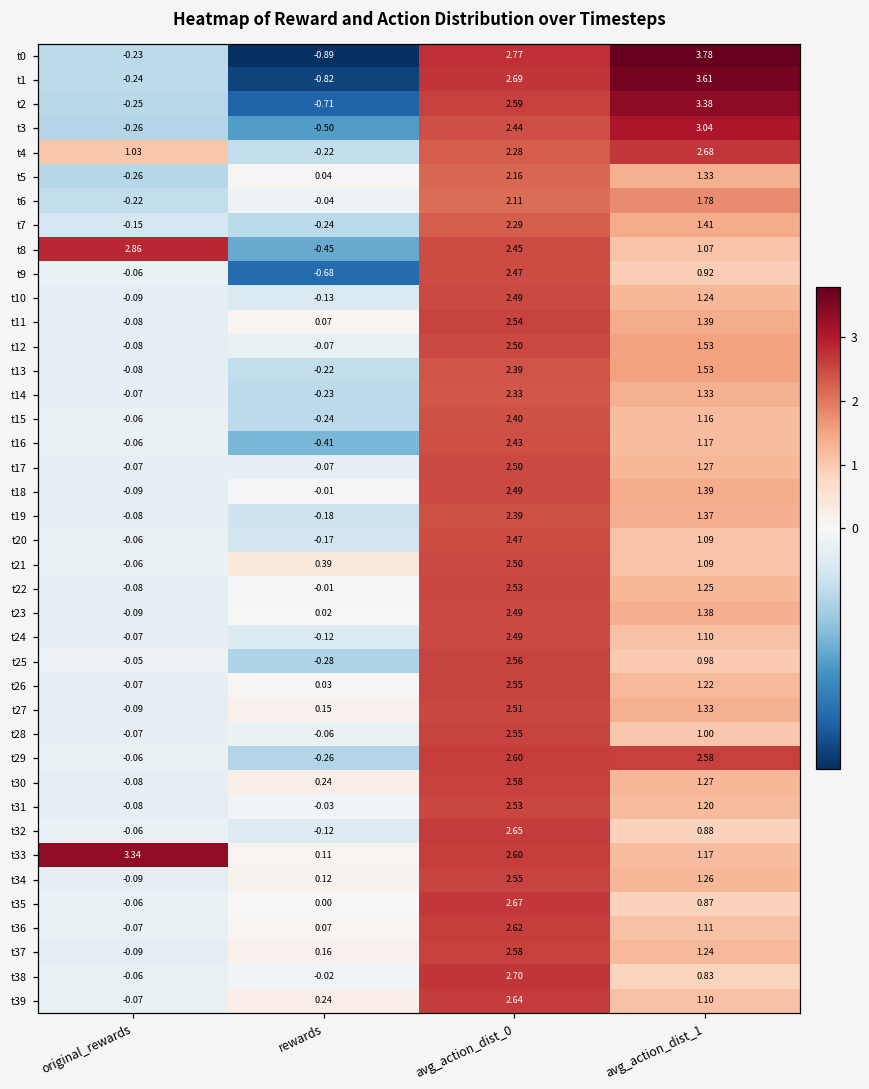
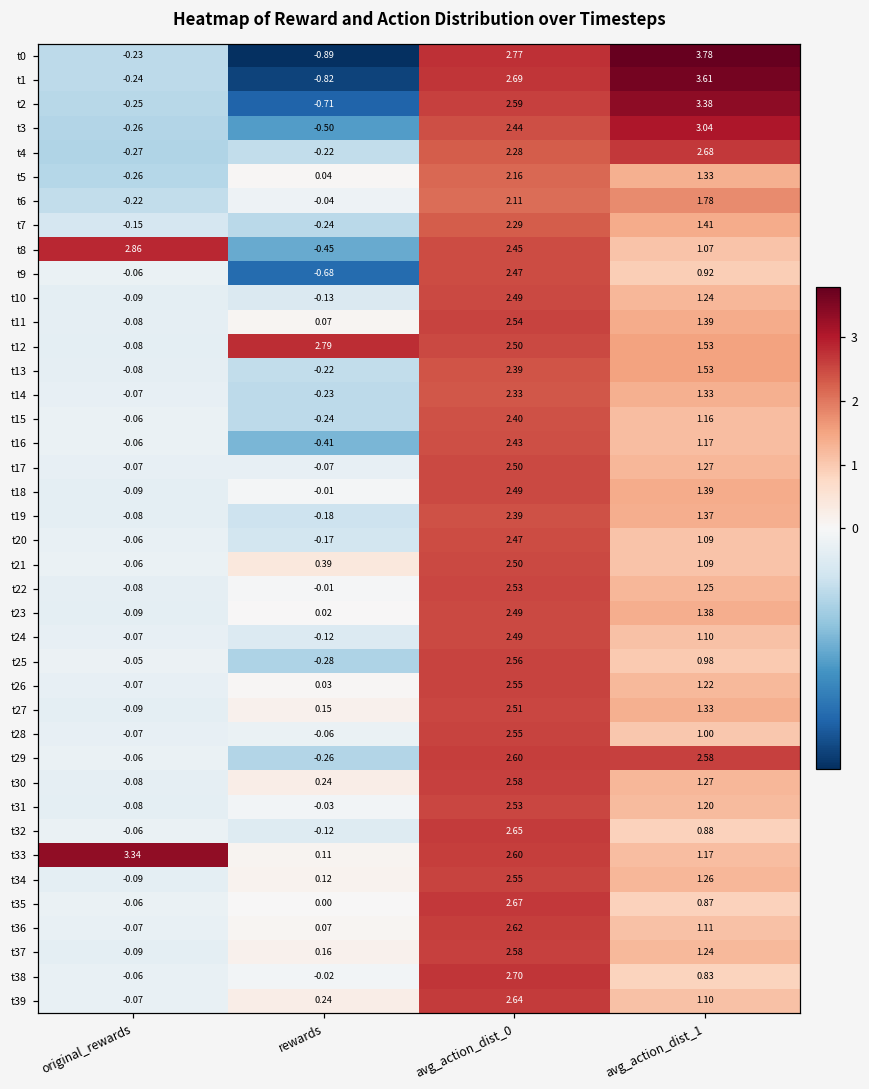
  {
    "t0": {
      "original_rewards": -0.23,
      "rewards": -0.89,
      "avg_action_dist_0": 2.77,
      "avg_action_dist_1": 3.78
    },
    "t1": {
      "original_rewards": -0.24,
      "rewards": -0.82,
      "avg_action_dist_0": 2.69,
      "avg_action_dist_1": 3.61
    },
    "t2": {
      "original_rewards": -0.25,
      "rewards": -0.71,
      "avg_action_dist_0": 2.59,
      "avg_action_dist_1": 3.38
    },
    "t3": {
      "original_rewards": -0.26,
      "rewards": -0.50,
      "avg_action_dist_0": 2.44,
      "avg_action_dist_1": 3.04
    },
    "t4": {
-     "original_rewards": 1.03,
+     "original_rewards": -0.27,
      "rewards": -0.22,
      "avg_action_dist_0": 2.28,
      "avg_action_dist_1": 2.68
    },
    "t5": {
      "original_rewards": -0.26,
      "rewards": 0.04,
      "avg_action_dist_0": 2.16,
      "avg_action_dist_1": 1.33
    },
    "t6": {
      "original_rewards": -0.22,
      "rewards": -0.04,
      "avg_action_dist_0": 2.11,
      "avg_action_dist_1": 1.78
    },
    "t7": {
      "original_rewards": -0.15,
      "rewards": -0.24,
      "avg_action_dist_0": 2.29,
      "avg_action_dist_1": 1.41
    },
    "t8": {
      "original_rewards": 2.86,
      "rewards": -0.45,
      "avg_action_dist_0": 2.45,
      "avg_action_dist_1": 1.07
    },
    "t9": {
      "original_rewards": -0.06,
      "rewards": -0.68,
      "avg_action_dist_0": 2.47,
      "avg_action_dist_1": 0.92
    },
    "t10": {
      "original_rewards": -0.09,
      "rewards": -0.13,
      "avg_action_dist_0": 2.49,
      "avg_action_dist_1": 1.24
    },
    "t11": {
      "original_rewards": -0.08,
      "rewards": 0.07,
      "avg_action_dist_0": 2.54,
      "avg_action_dist_1": 1.39
    },
    "t12": {
      "original_rewards": -0.08,
-     "rewards": -0.07,
+     "rewards": 2.79,
      "avg_action_dist_0": 2.50,
      "avg_action_dist_1": 1.53
    },
    "t13": {
      "original_rewards": -0.08,
      "rewards": -0.22,
      "avg_action_dist_0": 2.39,
      "avg_action_dist_1": 1.53
    },
    "t14": {
      "original_rewards": -0.07,
      "rewards": -0.23,
      "avg_action_dist_0": 2.33,
      "avg_action_dist_1": 1.33
    },
    "t15": {
      "original_rewards": -0.06,
      "rewards": -0.24,
      "avg_action_dist_0": 2.40,
      "avg_action_dist_1": 1.16
    },
    "t16": {
      "original_rewards": -0.06,
      "rewards": -0.41,
      "avg_action_dist_0": 2.43,
      "avg_action_dist_1": 1.17
    },
    "t17": {
      "original_rewards": -0.07,
      "rewards": -0.07,
      "avg_action_dist_0": 2.50,
      "avg_action_dist_1": 1.27
    },
    "t18": {
      "original_rewards": -0.09,
      "rewards": -0.01,
      "avg_action_dist_0": 2.49,
      "avg_action_dist_1": 1.39
    },
    "t19": {
      "original_rewards": -0.08,
      "rewards": -0.18,
      "avg_action_dist_0": 2.39,
      "avg_action_dist_1": 1.37
    },
    "t20": {
      "original_rewards": -0.06,
      "rewards": -0.17,
      "avg_action_dist_0": 2.47,
      "avg_action_dist_1": 1.09
    },
    "t21": {
      "original_rewards": -0.06,
      "rewards": 0.39,
      "avg_action_dist_0": 2.50,
      "avg_action_dist_1": 1.09
    },
    "t22": {
      "original_rewards": -0.08,
      "rewards": -0.01,
      "avg_action_dist_0": 2.53,
      "avg_action_dist_1": 1.25
    },
    "t23": {
      "original_rewards": -0.09,
      "rewards": 0.02,
      "avg_action_dist_0": 2.49,
      "avg_action_dist_1": 1.38
    },
    "t24": {
      "original_rewards": -0.07,
      "rewards": -0.12,
      "avg_action_dist_0": 2.49,
      "avg_action_dist_1": 1.10
    },
    "t25": {
      "original_rewards": -0.05,
      "rewards": -0.28,
      "avg_action_dist_0": 2.56,
      "avg_action_dist_1": 0.98
    },
    "t26": {
      "original_rewards": -0.07,
      "rewards": 0.03,
      "avg_action_dist_0": 2.55,
      "avg_action_dist_1": 1.22
    },
    "t27": {
      "original_rewards": -0.09,
      "rewards": 0.15,
      "avg_action_dist_0": 2.51,
      "avg_action_dist_1": 1.33
    },
    "t28": {
      "original_rewards": -0.07,
      "rewards": -0.06,
      "avg_action_dist_0": 2.55,
      "avg_action_dist_1": 1.00
    },
    "t29": {
      "original_rewards": -0.06,
      "rewards": -0.26,
      "avg_action_dist_0": 2.60,
      "avg_action_dist_1": 2.58
    },
    "t30": {
      "original_rewards": -0.08,
      "rewards": 0.24,
      "avg_action_dist_0": 2.58,
      "avg_action_dist_1": 1.27
    },
    "t31": {
      "original_rewards": -0.08,
      "rewards": -0.03,
      "avg_action_dist_0": 2.53,
      "avg_action_dist_1": 1.20
    },
    "t32": {
      "original_rewards": -0.06,
      "rewards": -0.12,
      "avg_action_dist_0": 2.65,
      "avg_action_dist_1": 0.88
    },
    "t33": {
      "original_rewards": 3.34,
      "rewards": 0.11,
      "avg_action_dist_0": 2.60,
      "avg_action_dist_1": 1.17
    },
    "t34": {
      "original_rewards": -0.09,
      "rewards": 0.12,
      "avg_action_dist_0": 2.55,
      "avg_action_dist_1": 1.26
    },
    "t35": {
      "original_rewards": -0.06,
      "rewards": 0.00,
      "avg_action_dist_0": 2.67,
      "avg_action_dist_1": 0.87
    },
    "t36": {
      "original_rewards": -0.07,
      "rewards": 0.07,
      "avg_action_dist_0": 2.62,
      "avg_action_dist_1": 1.11
    },
    "t37": {
      "original_rewards": -0.09,
      "rewards": 0.16,
      "avg_action_dist_0": 2.58,
      "avg_action_dist_1": 1.24
    },
    "t38": {
      "original_rewards": -0.06,
      "rewards": -0.02,
      "avg_action_dist_0": 2.70,
      "avg_action_dist_1": 0.83
    },
    "t39": {
      "original_rewards": -0.07,
      "rewards": 0.24,
      "avg_action_dist_0": 2.64,
      "avg_action_dist_1": 1.10
    }
  }
